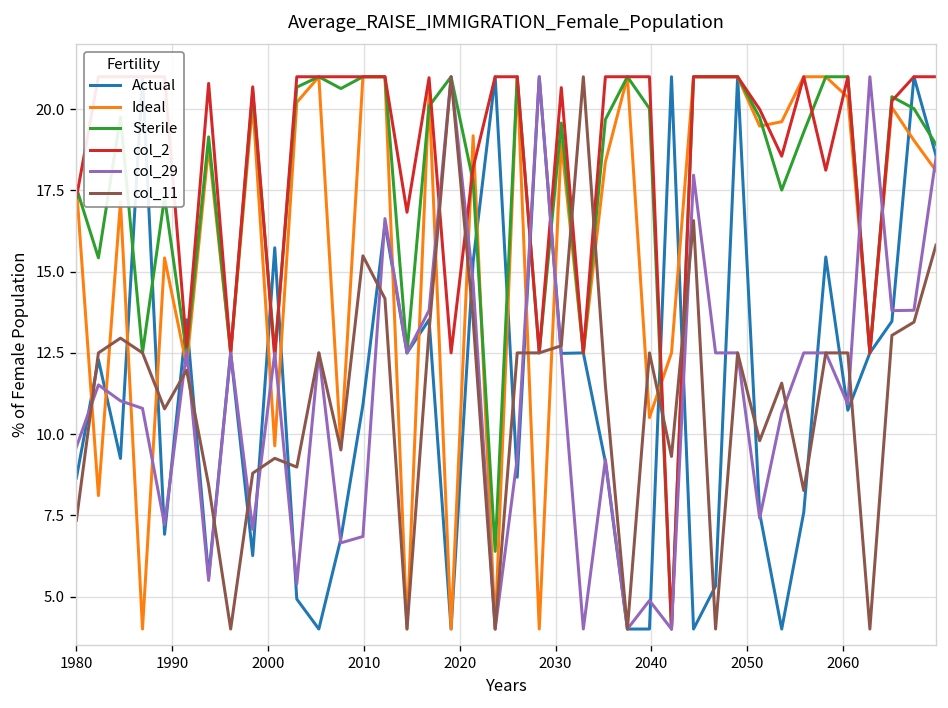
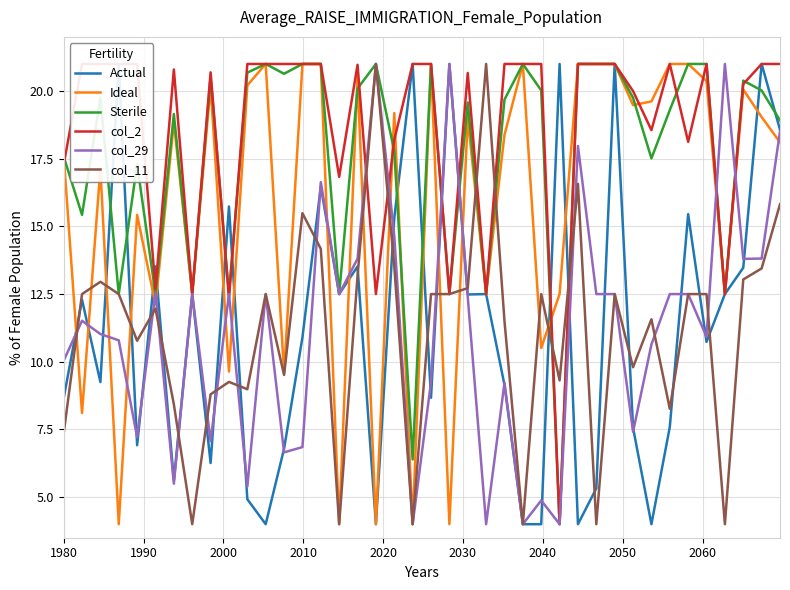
  {
    "Actual": {
      "1980": 8.6
    },
    "col_2": {
      "1980": 17.3
    },
    "col_29": {
-     "1980": 9.6
+     "1980": 10.0
    },
    "col_11": {
      "1980": 7.3
    }
  }
